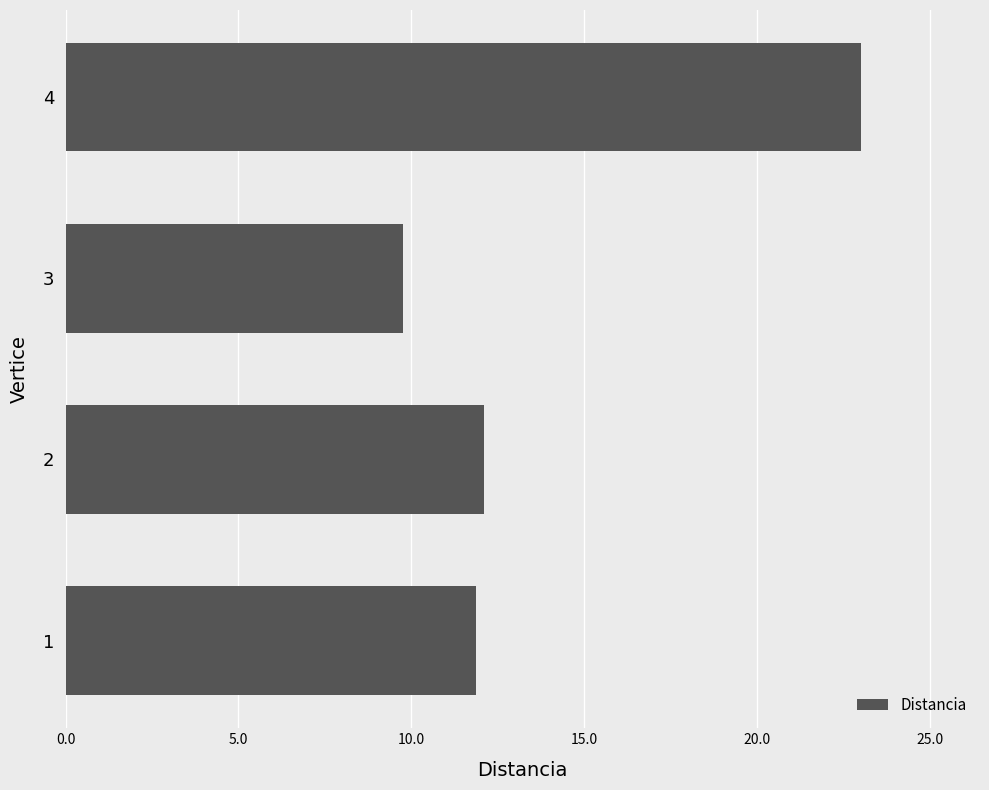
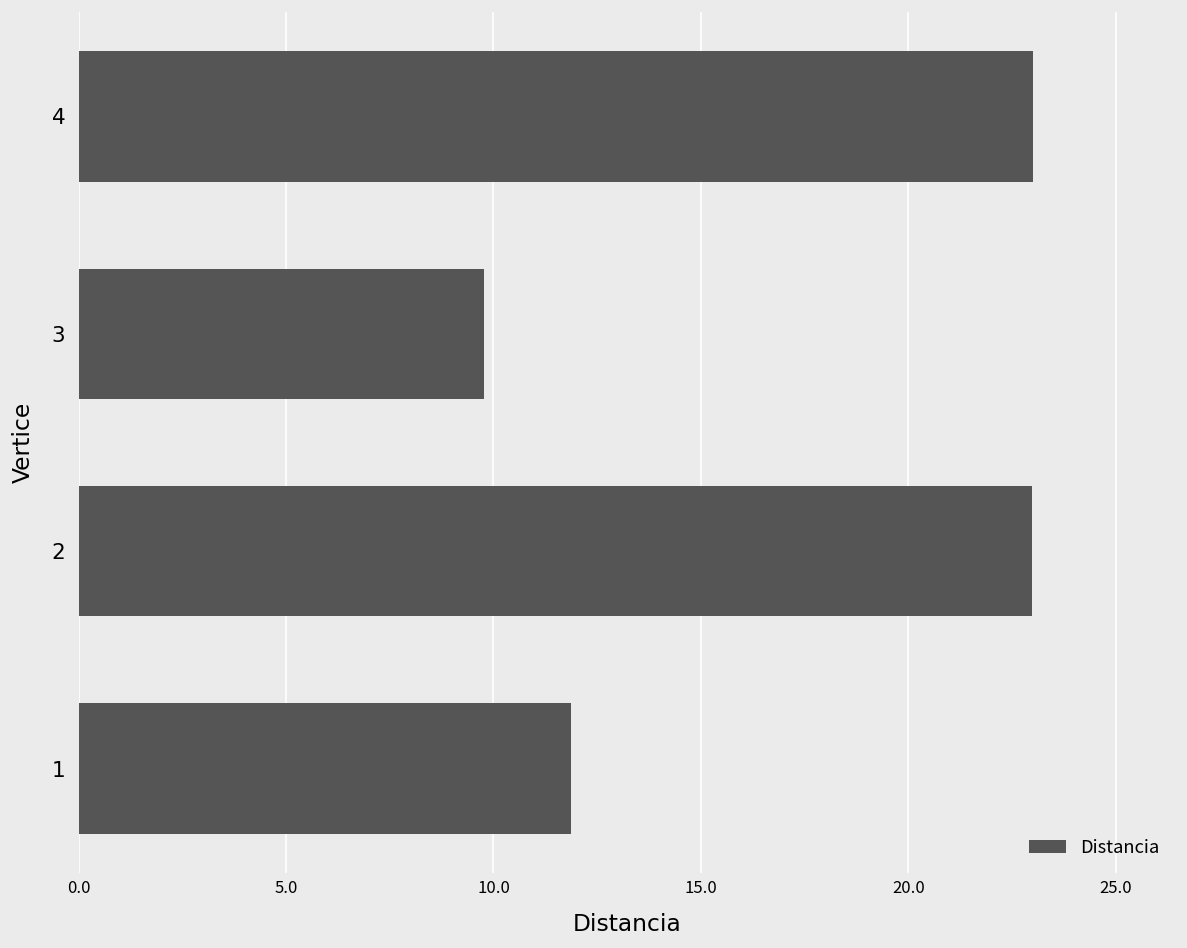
  {
    "4": 23.0,
    "3": 9.8,
-   "2": 12.1,
+   "2": 23.0,
    "1": 11.9
  }
